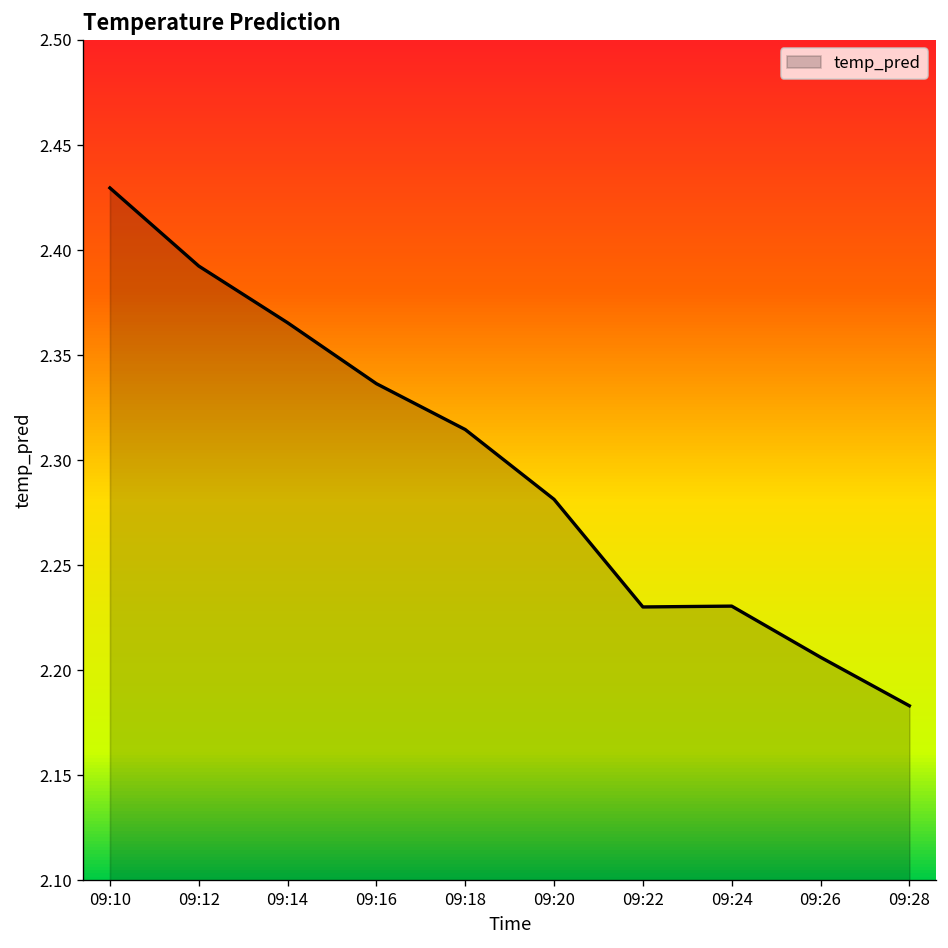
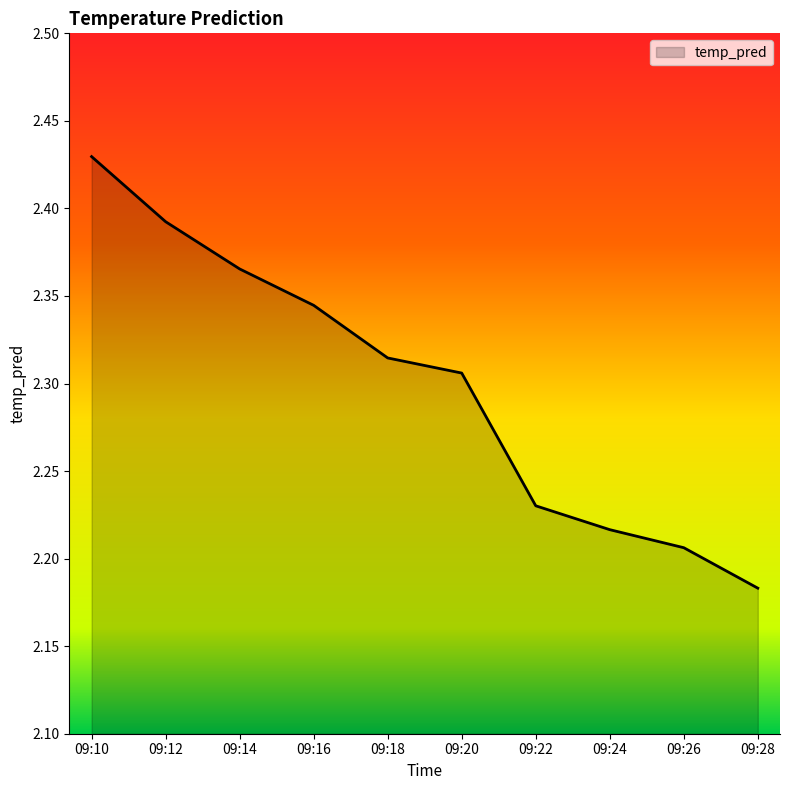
  {
    "09:10": 2.430,
    "09:12": 2.392,
    "09:14": 2.365,
-   "09:16": 2.336,
+   "09:16": 2.345,
    "09:18": 2.315,
-   "09:20": 2.281,
+   "09:20": 2.306,
    "09:22": 2.230,
-   "09:24": 2.231,
+   "09:24": 2.217,
    "09:26": 2.206,
    "09:28": 2.183
  }
